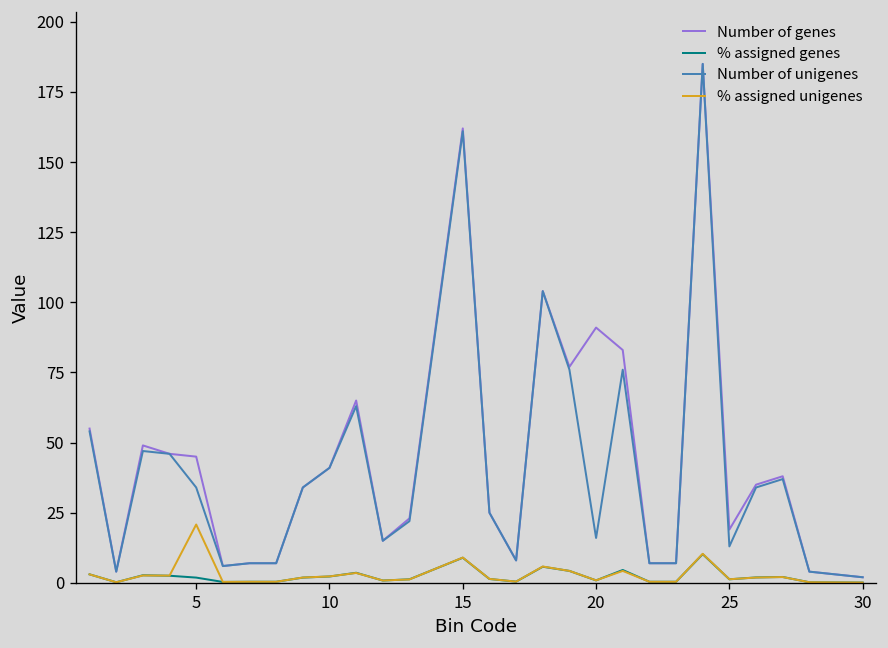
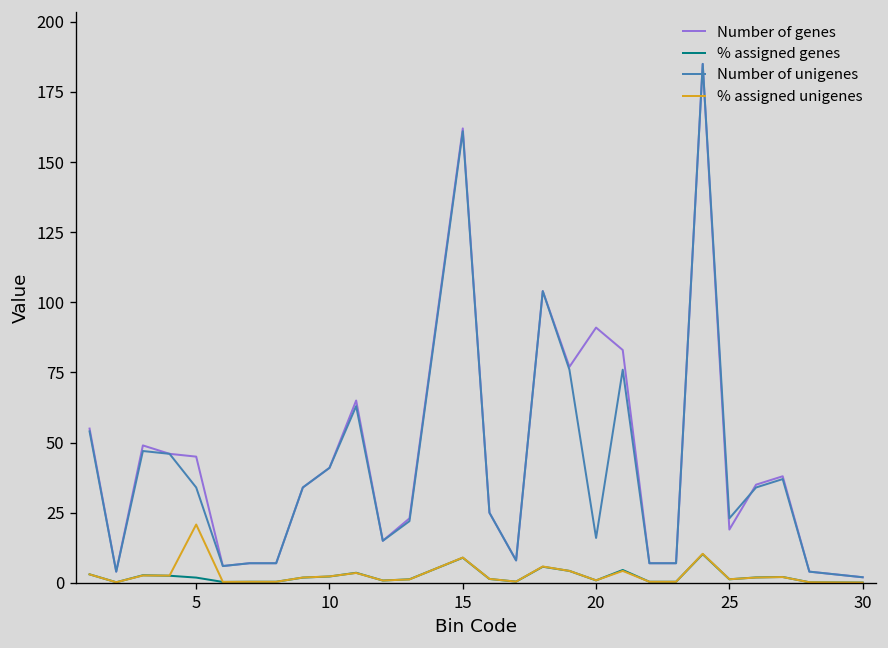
  {
    "Number of genes": {
      "5": 45,
      "20": 91,
      "25": 19
    },
    "% assigned genes": {
      "5": 2
    },
    "Number of unigenes": {
      "5": 34,
      "20": 16,
-     "25": 13
+     "25": 23
    },
    "% assigned unigenes": {
      "5": 21
    }
  }
